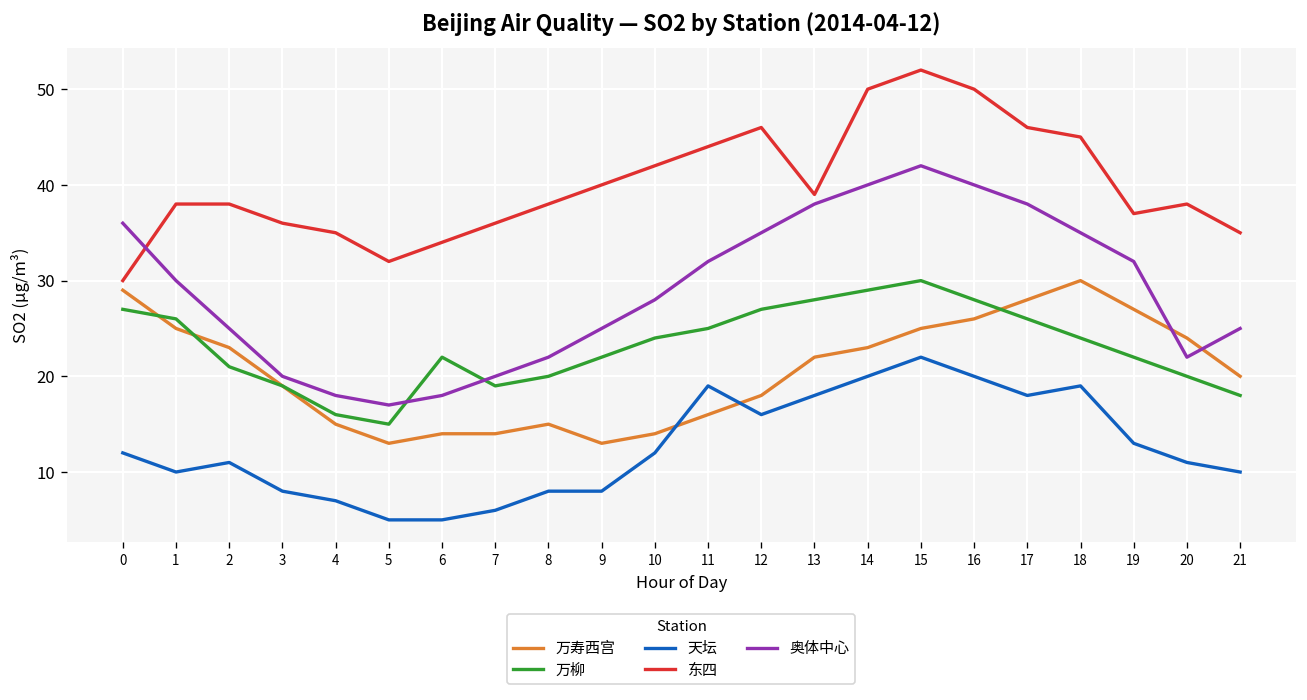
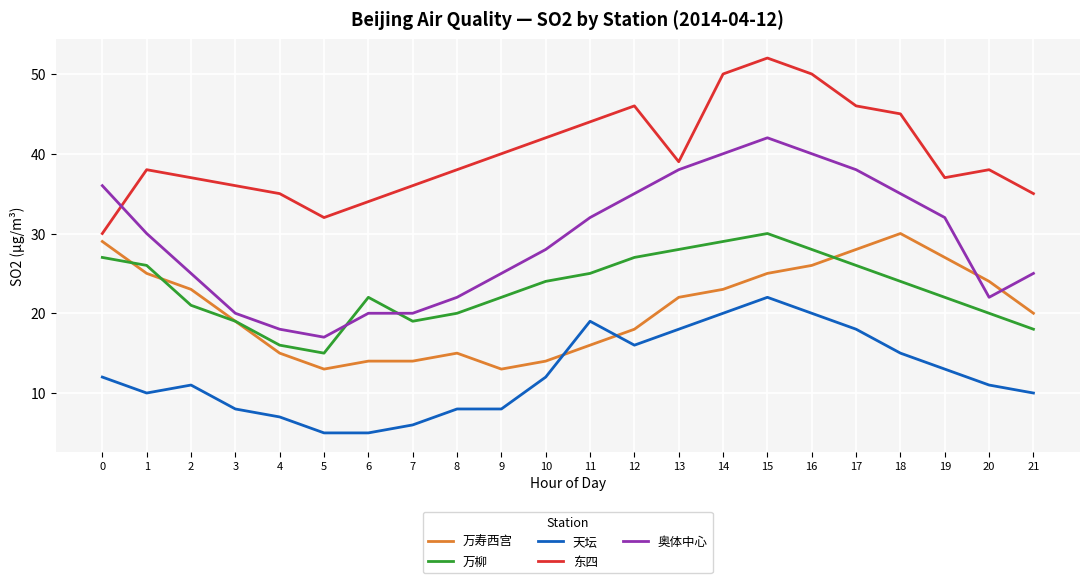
  {
    "万寿西宫": {
      "0": 29,
      "1": 25,
      "2": 23,
      "4": 15,
      "5": 13,
      "6": 14,
      "7": 14,
      "8": 15,
      "9": 13,
      "10": 14,
      "11": 16,
      "12": 18,
      "13": 22,
      "14": 23,
      "15": 25,
      "16": 26,
      "17": 28,
      "18": 30,
      "19": 27,
      "20": 24,
      "21": 20
    },
    "万柳": {
      "0": 27,
      "1": 26,
      "2": 21,
      "4": 16,
      "5": 15,
      "6": 22,
      "7": 19,
      "8": 20,
      "9": 22,
      "10": 24,
      "11": 25,
      "12": 27,
      "13": 28,
      "14": 29,
      "15": 30,
      "16": 28,
      "17": 26,
      "18": 24,
      "19": 22,
      "20": 20,
      "21": 18
    },
    "天坛": {
      "0": 12,
      "1": 10,
      "2": 11,
      "3": 8,
      "4": 7,
      "5": 5,
      "6": 5,
      "7": 6,
      "8": 8,
      "9": 8,
      "10": 12,
      "11": 19,
      "12": 16,
      "13": 18,
      "14": 20,
      "15": 22,
      "16": 20,
      "17": 18,
-     "18": 19,
+     "18": 15,
      "19": 13,
      "20": 11,
      "21": 10
    },
    "东四": {
      "0": 30,
      "1": 38,
-     "2": 38,
+     "2": 37,
      "3": 36,
      "4": 35,
      "5": 32,
      "6": 34,
      "7": 36,
      "8": 38,
      "9": 40,
      "10": 42,
      "11": 44,
      "12": 46,
      "13": 39,
      "14": 50,
      "15": 52,
      "16": 50,
      "17": 46,
      "18": 45,
      "19": 37,
      "20": 38,
      "21": 35
    },
    "奥体中心": {
      "0": 36,
      "1": 30,
      "2": 25,
      "3": 20,
      "4": 18,
      "5": 17,
-     "6": 18,
+     "6": 20,
      "7": 20,
      "8": 22,
      "9": 25,
      "10": 28,
      "11": 32,
      "12": 35,
      "13": 38,
      "14": 40,
      "15": 42,
      "16": 40,
      "17": 38,
      "18": 35,
      "19": 32,
      "20": 22,
      "21": 25
    }
  }
